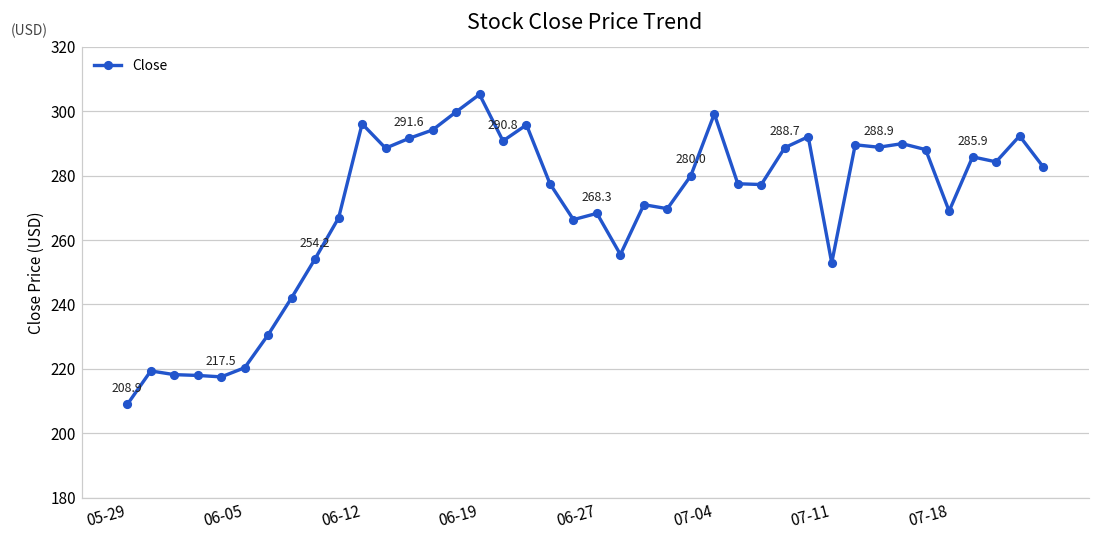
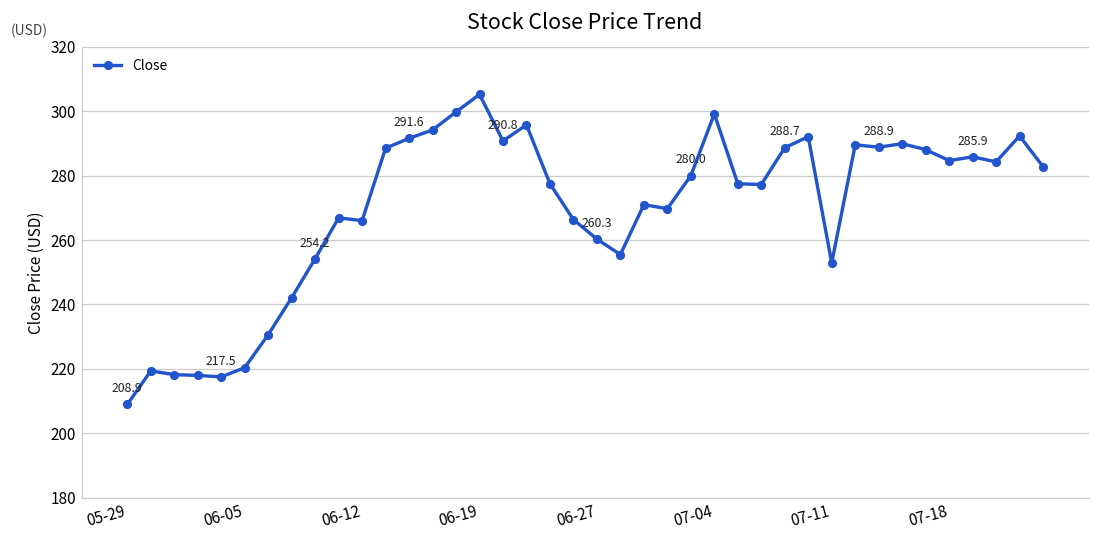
  {
    "05-29": 208.9,
-   "06-12": 296,
-   "06-27": 268.3,
-   "07-18": 269
+   "06-12": 266,
+   "06-27": 260.3,
+   "07-18": 285
  }
